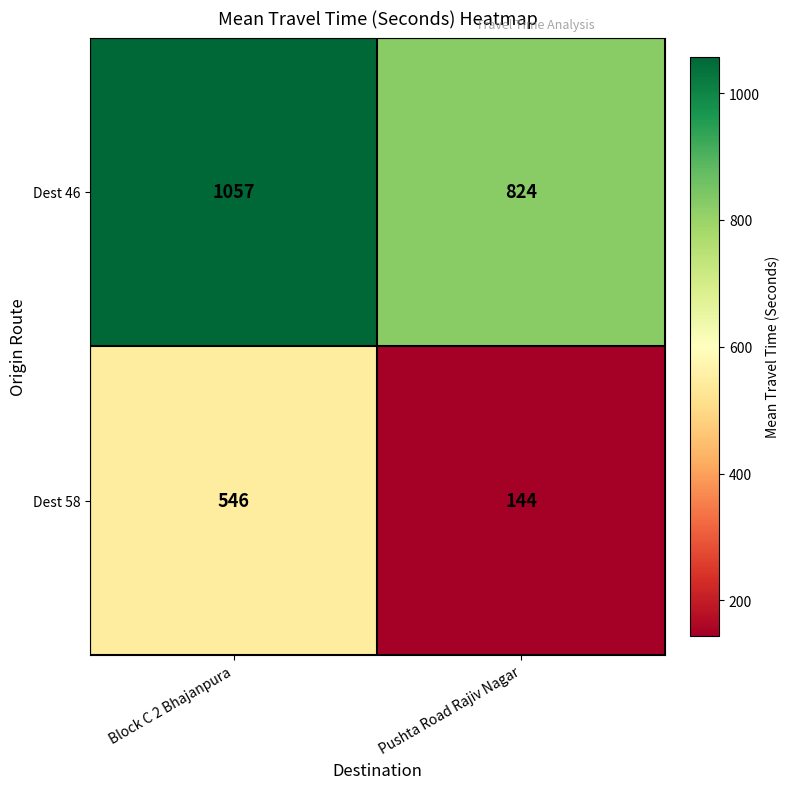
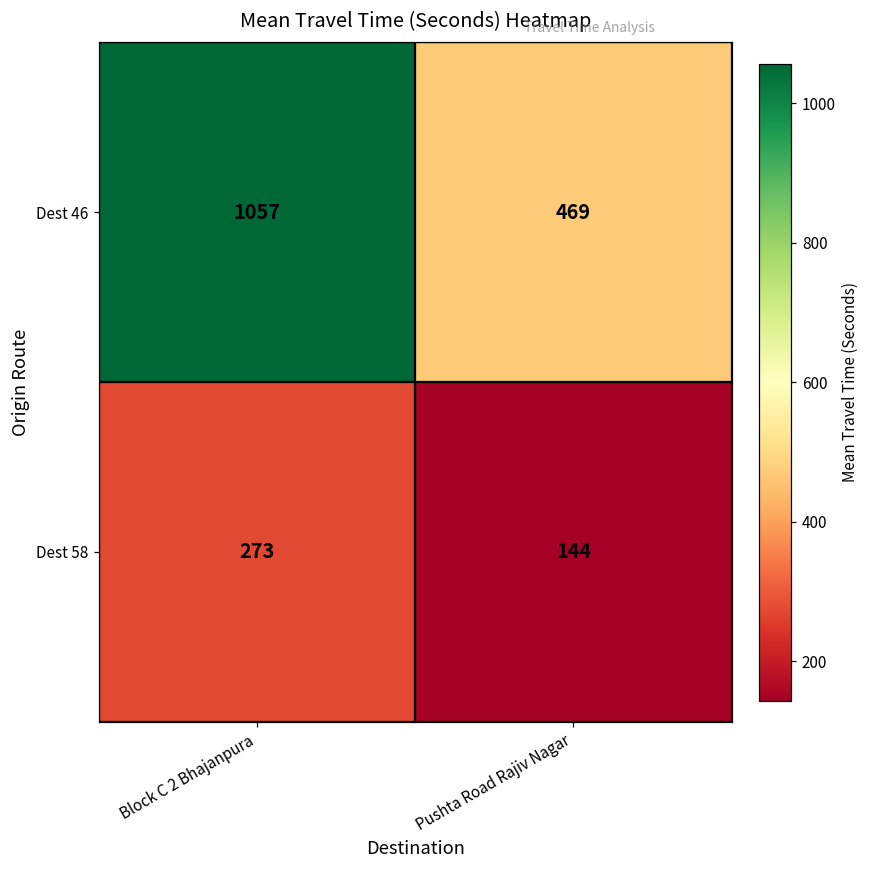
  {
    "Dest 46": {
      "Block C 2 Bhajanpura": 1057,
-     "Pushta Road Rajiv Nagar": 824
+     "Pushta Road Rajiv Nagar": 469
    },
    "Dest 58": {
-     "Block C 2 Bhajanpura": 546,
+     "Block C 2 Bhajanpura": 273,
      "Pushta Road Rajiv Nagar": 144
    }
  }
